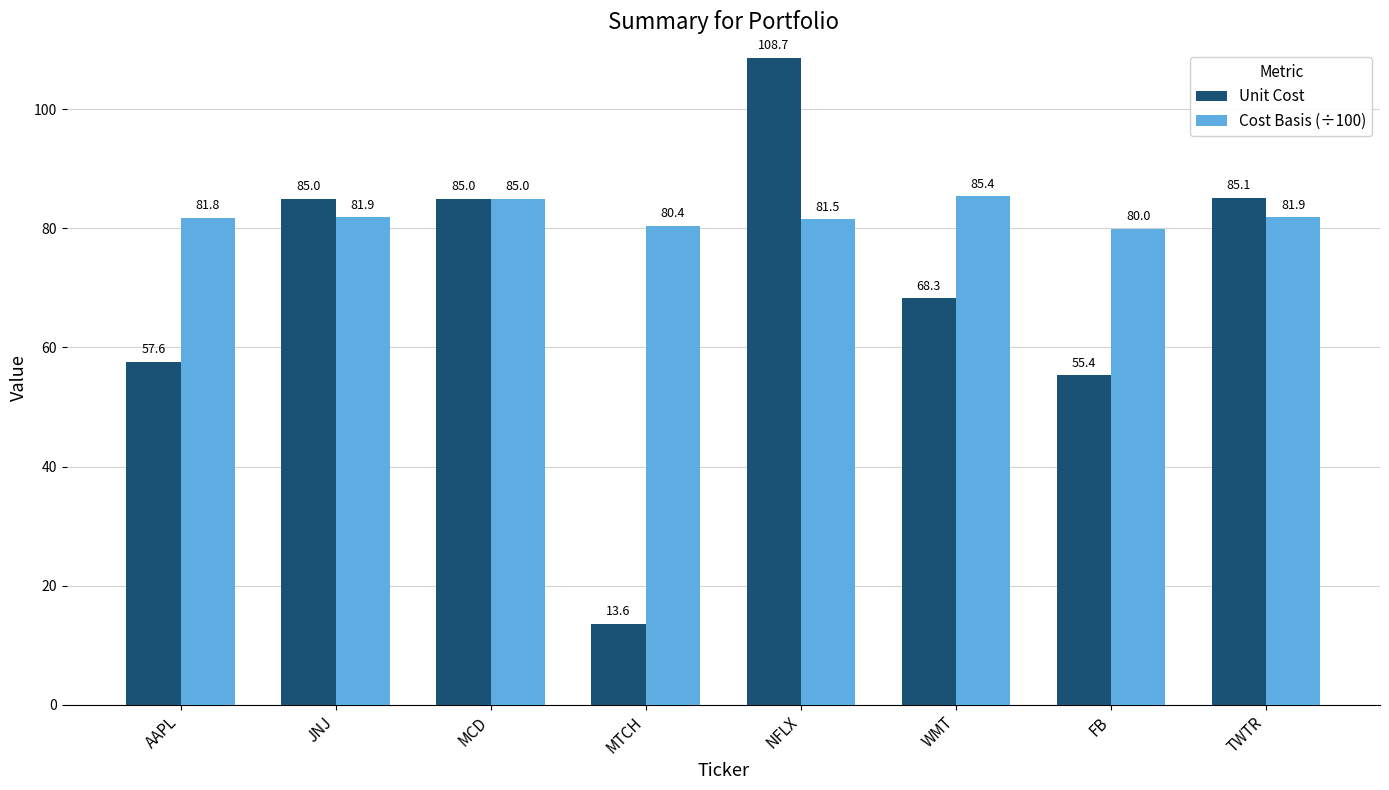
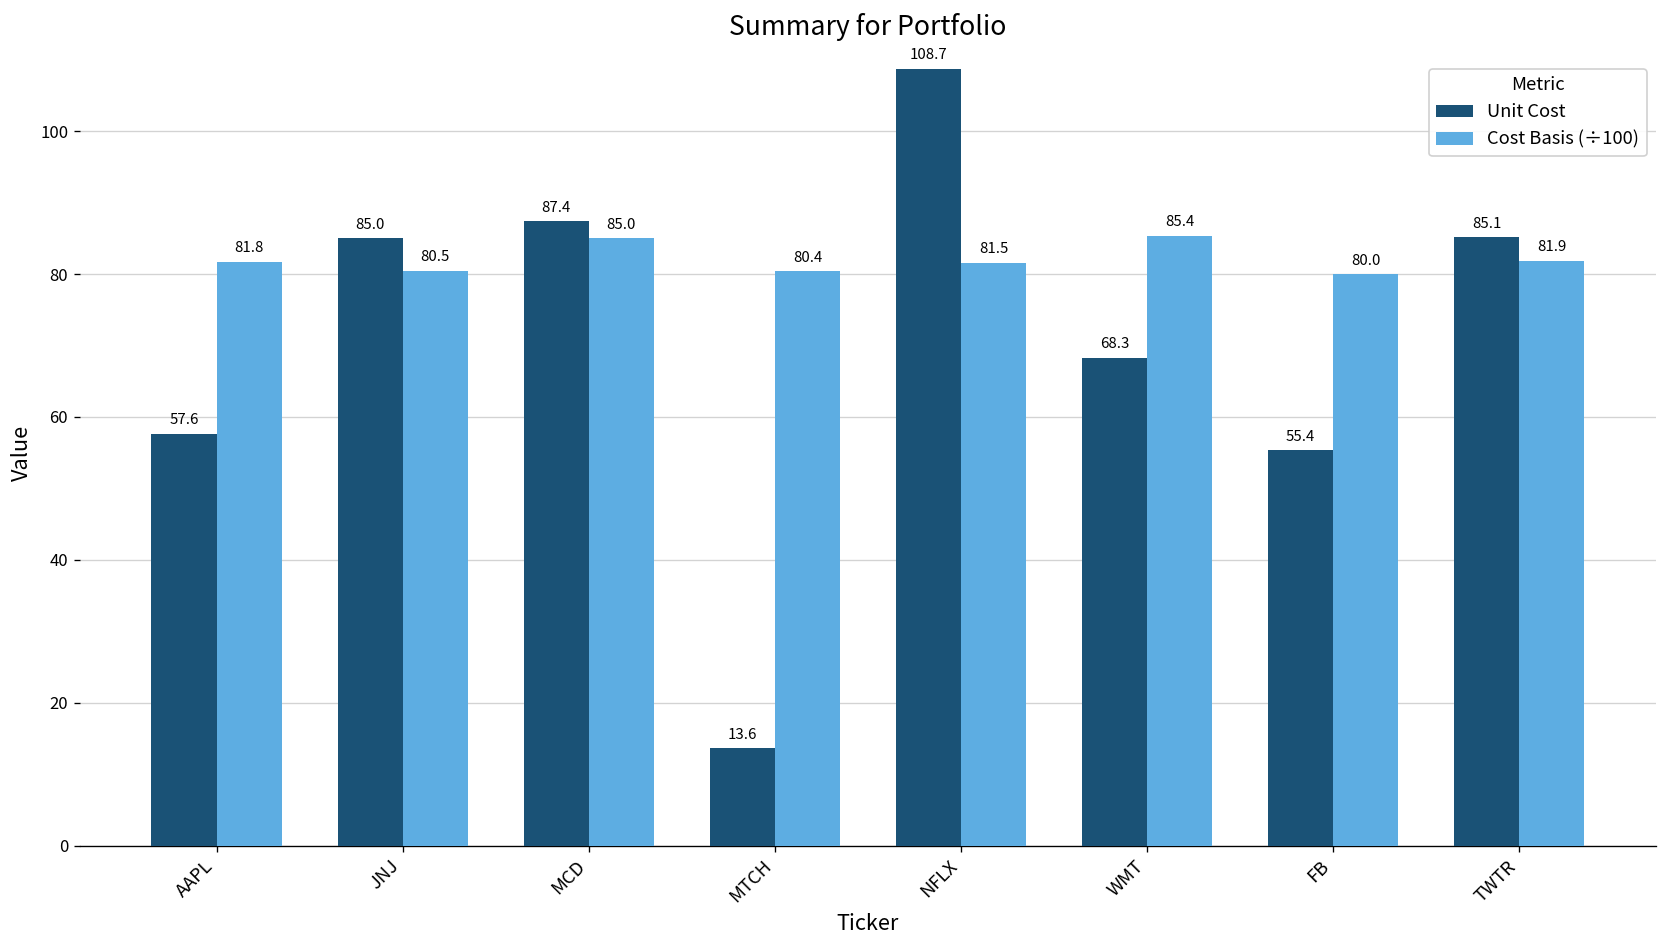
  {
    "Unit Cost": {
      "AAPL": 57.6,
      "JNJ": 85.0,
-     "MCD": 85.0,
+     "MCD": 87.4,
      "MTCH": 13.6,
      "NFLX": 108.7,
      "WMT": 68.3,
      "FB": 55.4,
      "TWTR": 85.1
    },
    "Cost Basis (÷100)": {
      "AAPL": 81.8,
-     "JNJ": 81.9,
+     "JNJ": 80.5,
      "MCD": 85.0,
      "MTCH": 80.4,
      "NFLX": 81.5,
      "WMT": 85.4,
      "FB": 80.0,
      "TWTR": 81.9
    }
  }
